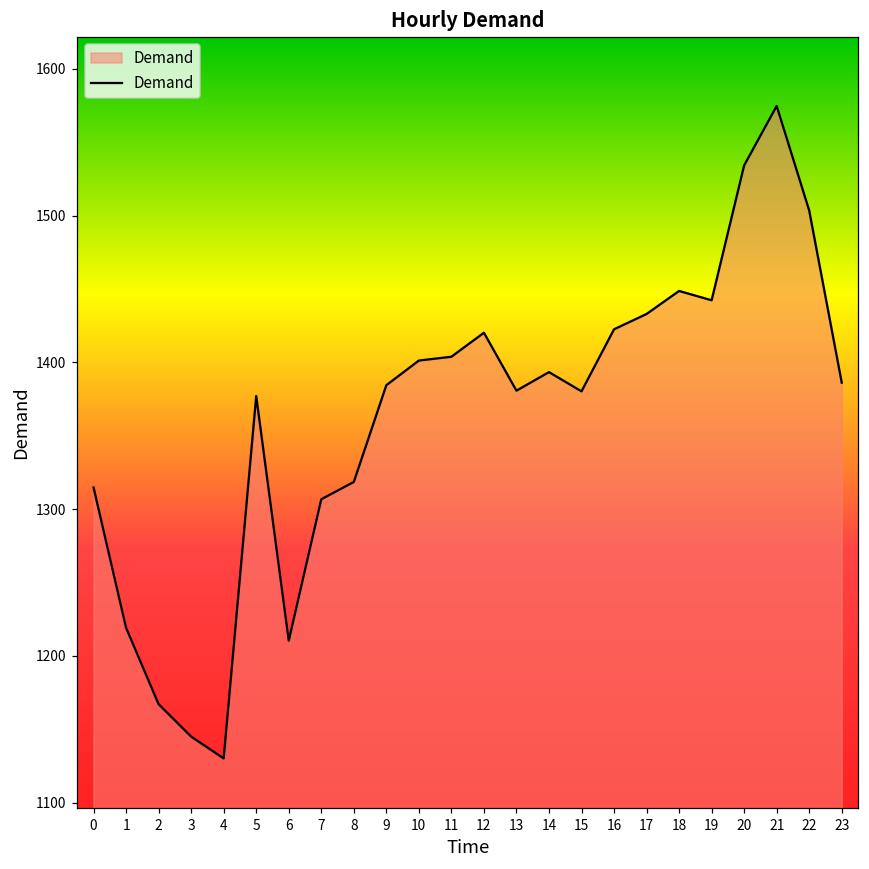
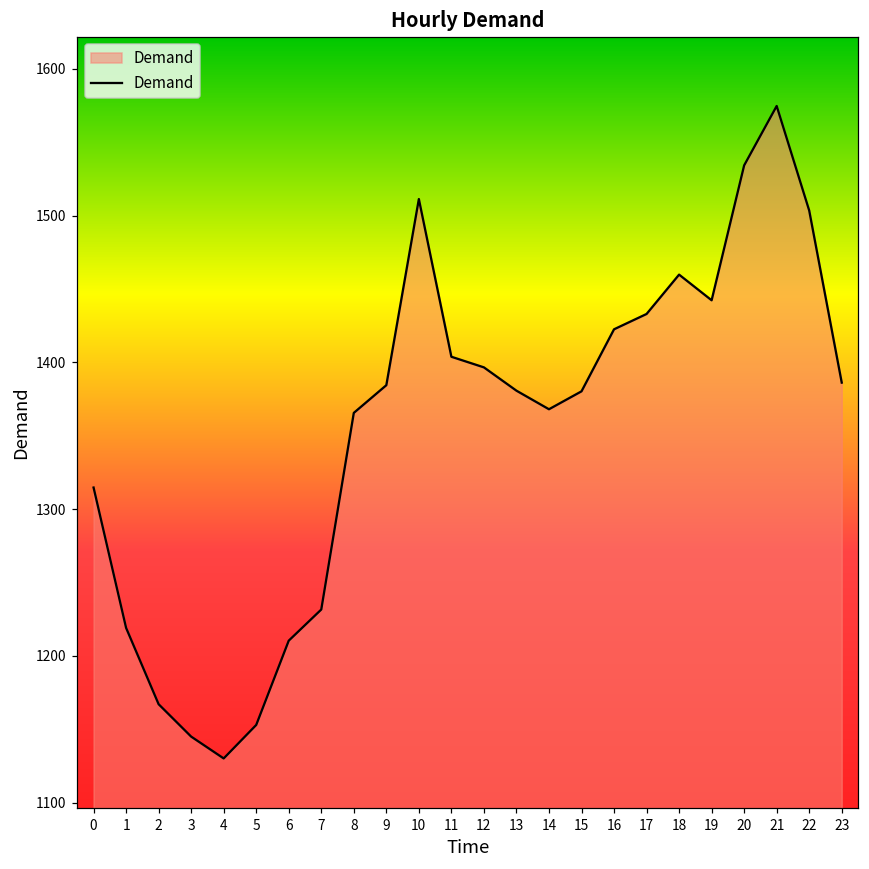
  {
    "0": 1315,
    "1": 1219,
    "2": 1167,
    "3": 1145,
    "4": 1130,
-   "5": 1377,
+   "5": 1153,
    "6": 1210,
-   "7": 1307,
-   "8": 1319,
+   "7": 1232,
+   "8": 1366,
    "9": 1384,
-   "10": 1401,
+   "10": 1511,
    "11": 1404,
-   "12": 1420,
+   "12": 1397,
    "13": 1381,
-   "14": 1393,
+   "14": 1368,
    "15": 1380,
    "16": 1423,
    "17": 1433,
-   "18": 1449,
+   "18": 1460,
    "19": 1442,
    "20": 1534,
    "21": 1575,
    "22": 1503,
    "23": 1386
  }
